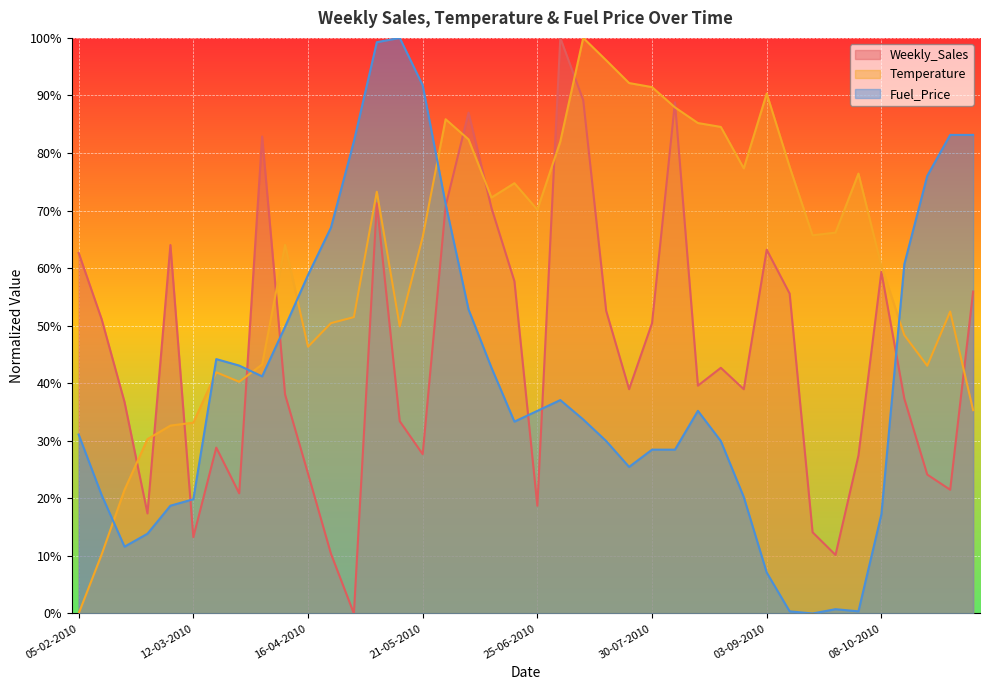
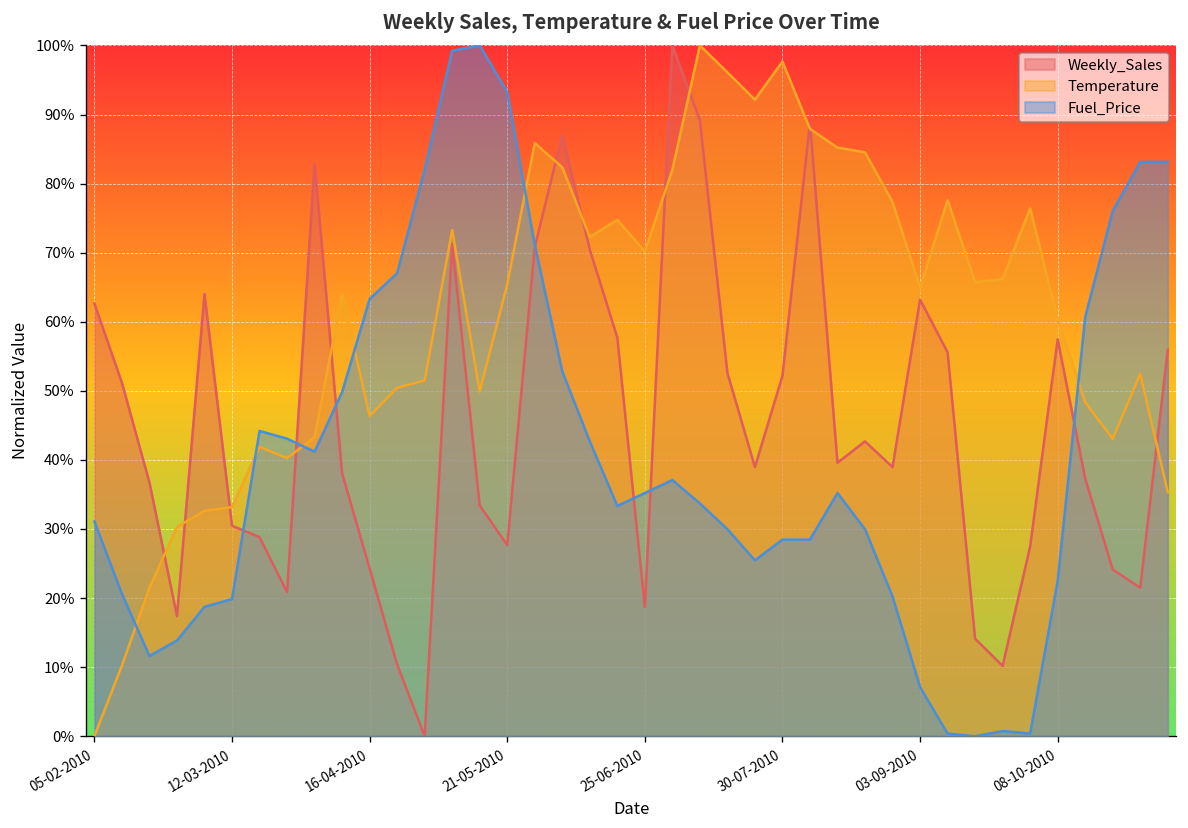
  {
    "Weekly_Sales": {
      "05-02-2010": "63%",
-     "12-03-2010": "13%",
+     "12-03-2010": "30%",
      "16-04-2010": "24%",
      "21-05-2010": "28%",
      "25-06-2010": "19%",
-     "30-07-2010": "50%",
+     "30-07-2010": "52%",
      "03-09-2010": "63%",
-     "08-10-2010": "59%"
+     "08-10-2010": "57%"
    },
    "Temperature": {
      "05-02-2010": "0%",
      "12-03-2010": "33%",
      "16-04-2010": "46%",
      "21-05-2010": "65%",
      "25-06-2010": "70%",
-     "30-07-2010": "91%",
-     "03-09-2010": "90%",
+     "30-07-2010": "98%",
+     "03-09-2010": "65%",
      "08-10-2010": "60%"
    },
    "Fuel_Price": {
      "05-02-2010": "31%",
      "12-03-2010": "20%",
-     "16-04-2010": "59%",
-     "21-05-2010": "92%",
+     "16-04-2010": "63%",
+     "21-05-2010": "93%",
      "25-06-2010": "35%",
      "30-07-2010": "28%",
      "03-09-2010": "7%",
-     "08-10-2010": "17%"
+     "08-10-2010": "22%"
    }
  }
